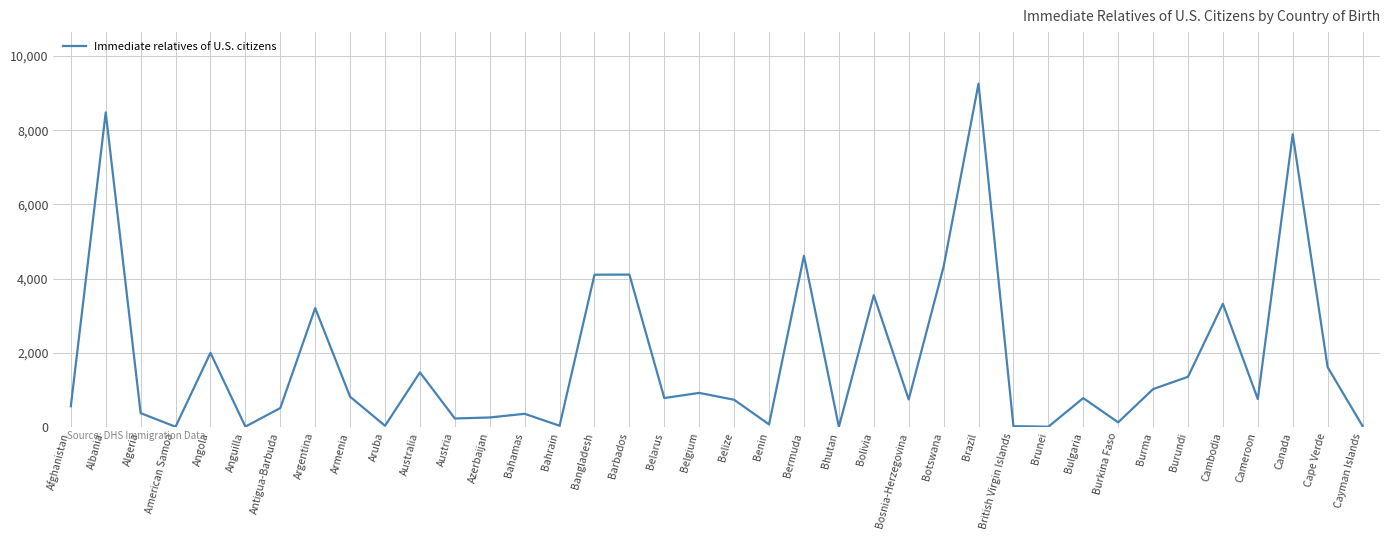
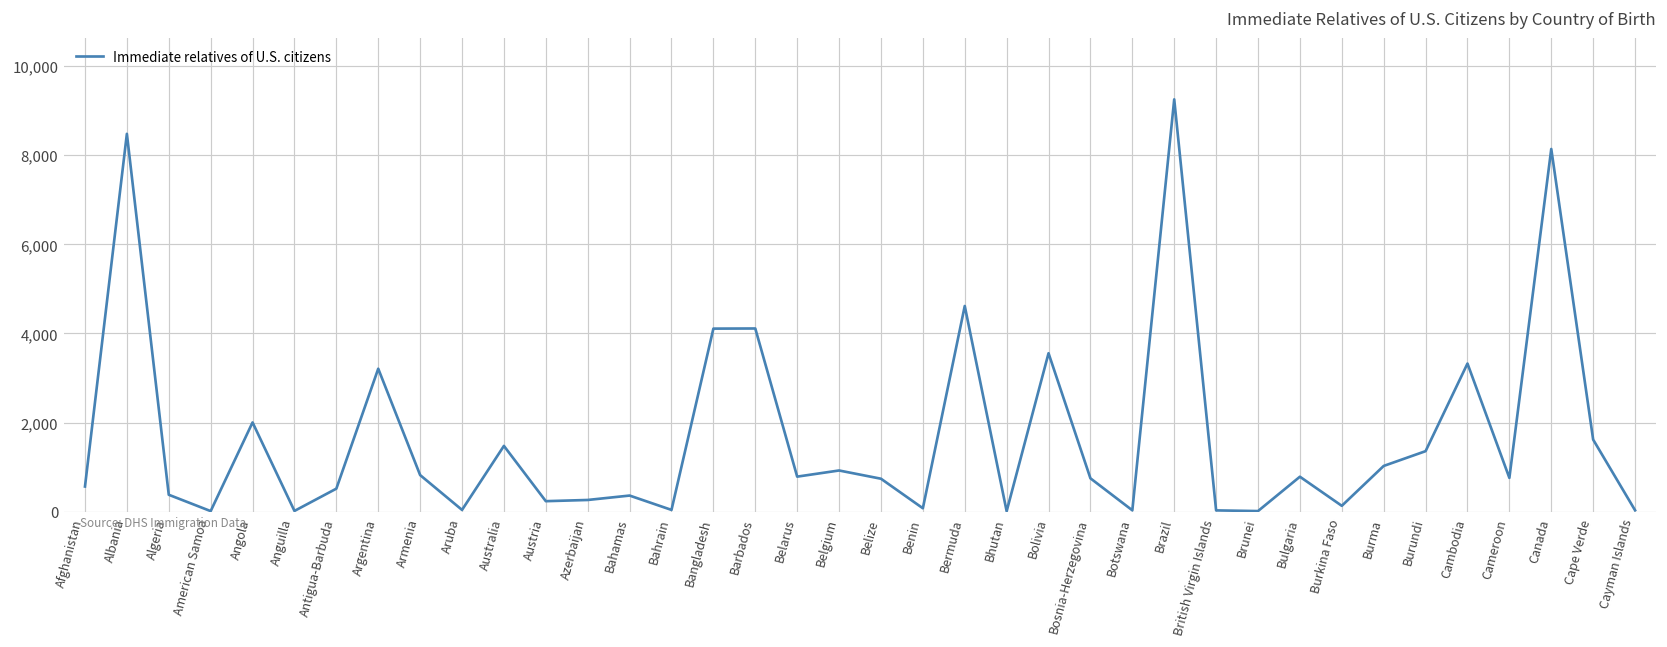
  {
    "Afghanistan": "600",
    "Albania": "8,500",
    "Algeria": "400",
    "American Samoa": "0",
    "Angola": "2,000",
    "Anguilla": "0",
    "Antigua-Barbuda": "500",
    "Argentina": "3,200",
    "Armenia": "800",
    "Aruba": "0",
    "Australia": "1,500",
    "Austria": "200",
    "Azerbaijan": "300",
    "Bahamas": "400",
    "Bahrain": "0",
    "Bangladesh": "4,100",
    "Barbados": "4,100",
    "Belarus": "800",
    "Belgium": "900",
    "Belize": "700",
    "Benin": "100",
    "Bermuda": "4,600",
    "Bhutan": "0",
    "Bolivia": "3,600",
    "Bosnia-Herzegovina": "700",
-   "Botswana": "4,300",
+   "Botswana": "0",
    "Brazil": "9,300",
    "British Virgin Islands": "0",
    "Brunei": "0",
    "Bulgaria": "800",
    "Burkina Faso": "100",
    "Burma": "1,000",
    "Burundi": "1,400",
    "Cambodia": "3,300",
    "Cameroon": "800",
-   "Canada": "7,900",
+   "Canada": "8,100",
    "Cape Verde": "1,600",
    "Cayman Islands": "0"
  }
